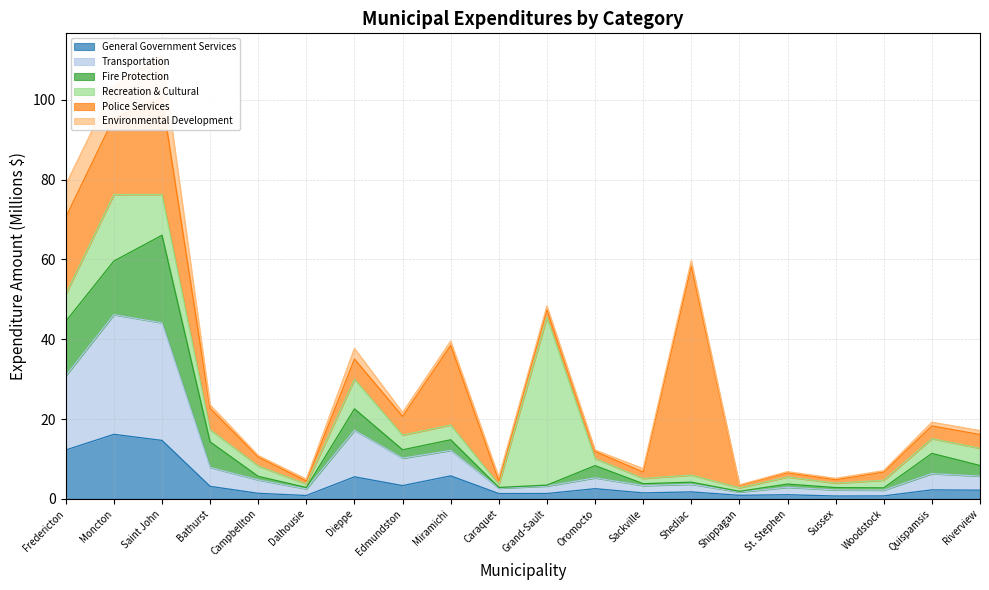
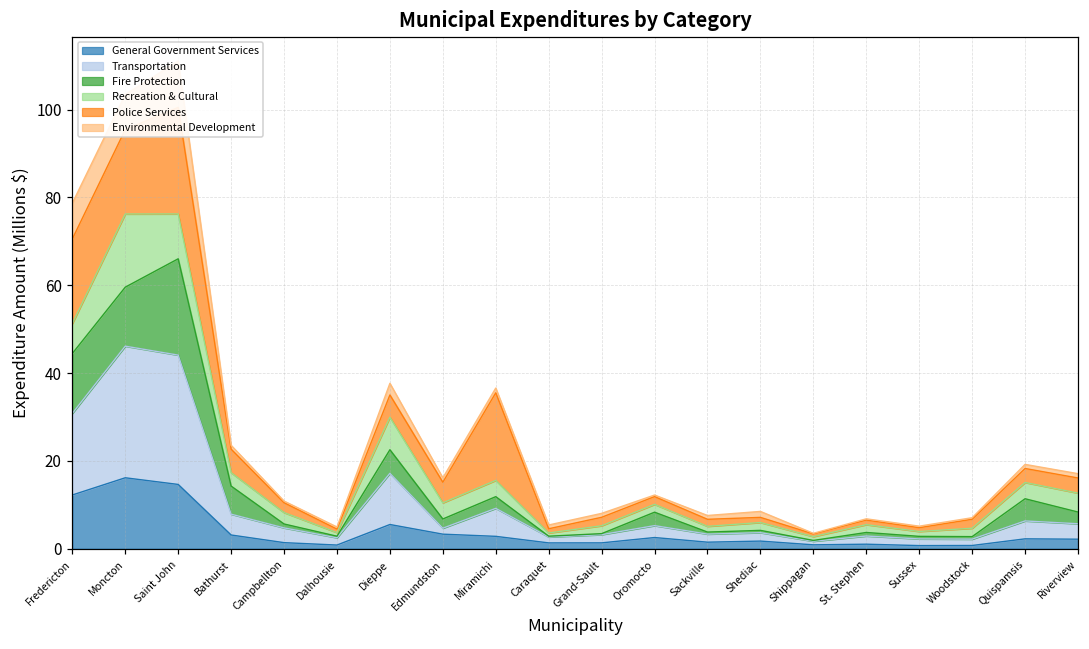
  {
    "General Government Services": {
      "Fredericton": 12,
      "Moncton": 16,
      "Saint John": 15,
      "Bathurst": 3,
      "Campbellton": 1,
      "Dalhousie": 1,
      "Dieppe": 6,
      "Edmundston": 3,
-     "Miramichi": 6,
+     "Miramichi": 3,
      "Caraquet": 1,
      "Grand-Sault": 1,
      "Oromocto": 3,
      "Sackville": 1,
      "Shediac": 2,
      "Shippagan": 1,
      "St. Stephen": 1,
      "Sussex": 1,
      "Woodstock": 1,
      "Quispamsis": 2,
      "Riverview": 2
    },
    "Transportation": {
      "Fredericton": 19,
      "Moncton": 30,
      "Saint John": 29,
      "Bathurst": 5,
      "Campbellton": 3,
      "Dieppe": 12,
-     "Edmundston": 7,
+     "Edmundston": 1,
      "Miramichi": 6,
      "Oromocto": 3,
      "St. Stephen": 2,
      "Quispamsis": 4,
      "Riverview": 4
    },
    "Fire Protection": {
      "Fredericton": 14,
      "Moncton": 13,
      "Saint John": 22,
      "Bathurst": 6,
      "Campbellton": 1,
      "Dieppe": 5,
      "Edmundston": 2,
      "Miramichi": 3,
      "Oromocto": 3,
      "St. Stephen": 1,
      "Quispamsis": 5,
      "Riverview": 3
    },
    "Recreation & Cultural": {
      "Fredericton": 7,
      "Moncton": 17,
      "Saint John": 10,
      "Bathurst": 3,
      "Campbellton": 3,
      "Dalhousie": 1,
      "Dieppe": 7,
      "Edmundston": 4,
      "Miramichi": 4,
      "Caraquet": 1,
-     "Grand-Sault": 42,
+     "Grand-Sault": 2,
      "Oromocto": 2,
      "Sackville": 1,
      "Shediac": 2,
      "St. Stephen": 2,
      "Sussex": 1,
      "Woodstock": 2,
      "Quispamsis": 4,
      "Riverview": 4
    },
    "Police Services": {
      "Fredericton": 19,
      "Bathurst": 5,
      "Dieppe": 5,
      "Edmundston": 5,
      "Miramichi": 20,
      "Caraquet": 1,
      "Grand-Sault": 2,
      "Sackville": 2,
-     "Shediac": 52,
+     "Shediac": 1,
      "Quispamsis": 3,
      "Riverview": 3
    },
    "Environmental Development": {
      "Fredericton": 8,
      "Bathurst": 1,
      "Dieppe": 3,
      "Edmundston": 1,
      "Miramichi": 1,
      "Caraquet": 1,
      "Grand-Sault": 1,
      "Sackville": 1,
      "Shediac": 1,
      "Quispamsis": 1,
      "Riverview": 1
    }
  }
